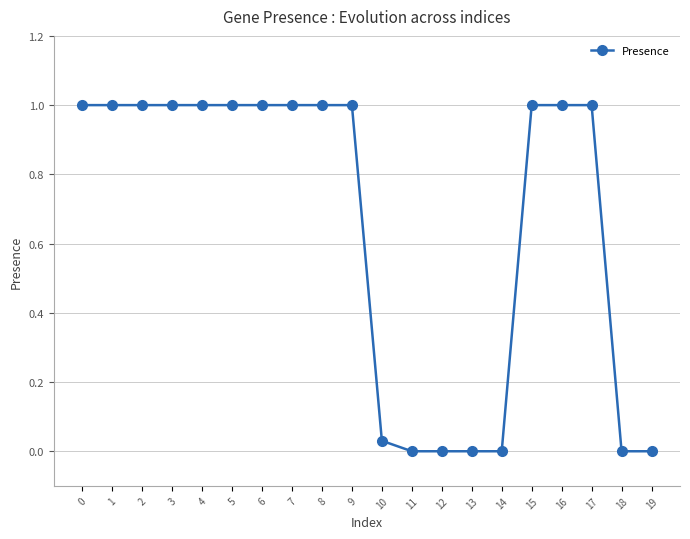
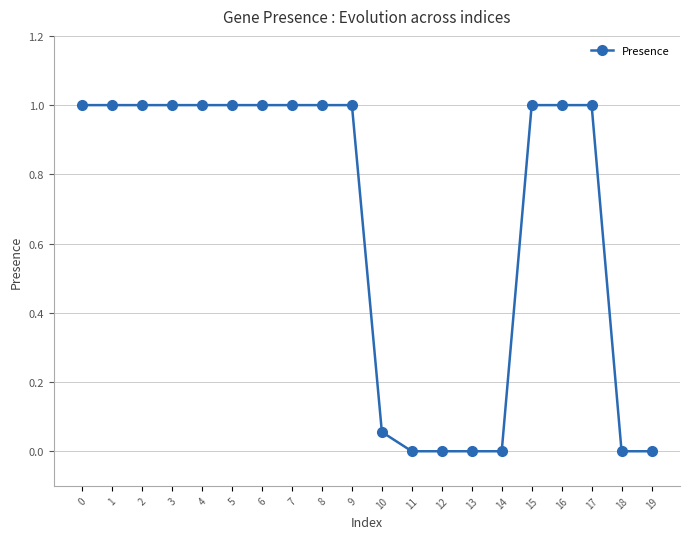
  {
    "0": 1.00,
    "1": 1.00,
    "2": 1.00,
    "3": 1.00,
    "4": 1.00,
    "5": 1.00,
    "6": 1.00,
    "7": 1.00,
    "8": 1.00,
    "9": 1.00,
-   "10": 0.03,
+   "10": 0.06,
    "11": 0.00,
    "12": 0.00,
    "13": 0.00,
    "14": 0.00,
    "15": 1.00,
    "16": 1.00,
    "17": 1.00,
    "18": 0.00,
    "19": 0.00
  }
